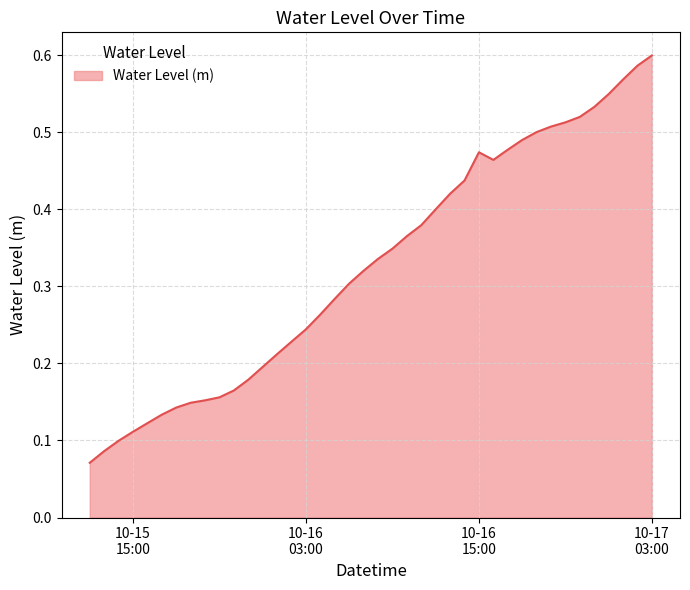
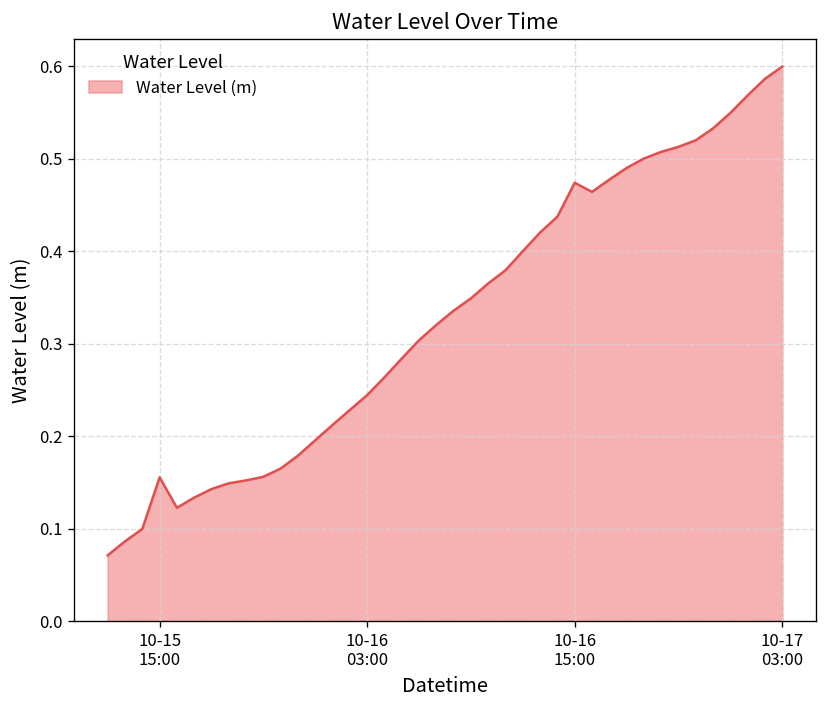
  {
-   "10-15 15:00": 0.11,
+   "10-15 15:00": 0.16,
    "10-16 03:00": 0.24,
    "10-16 15:00": 0.47,
    "10-17 03:00": 0.60
  }
